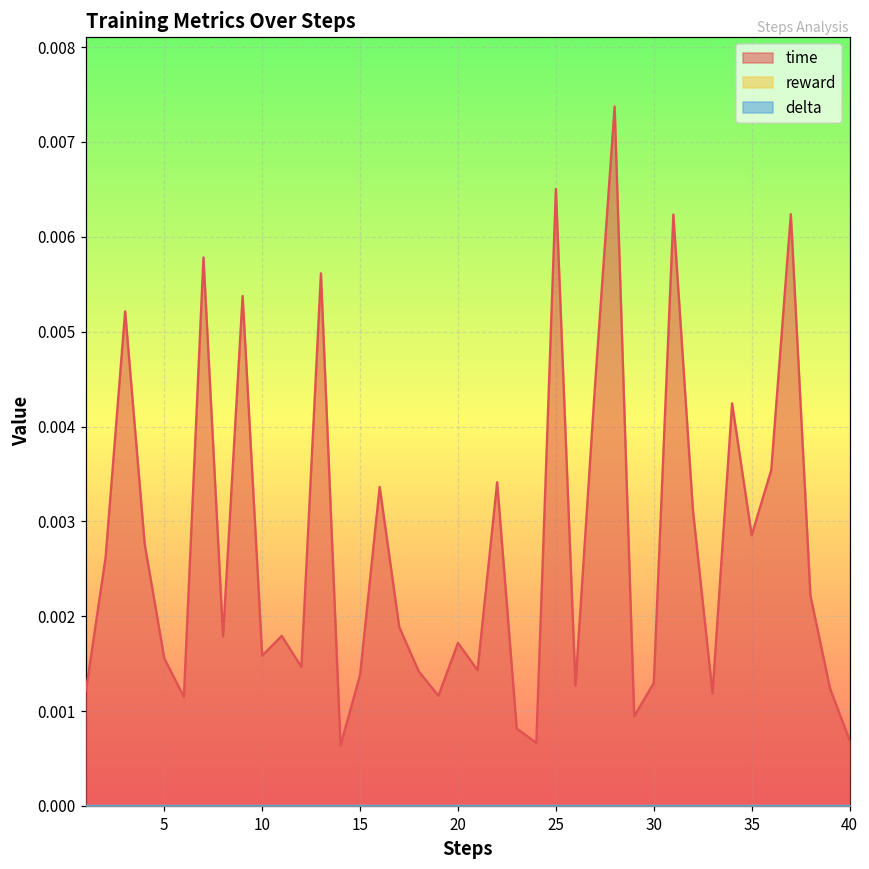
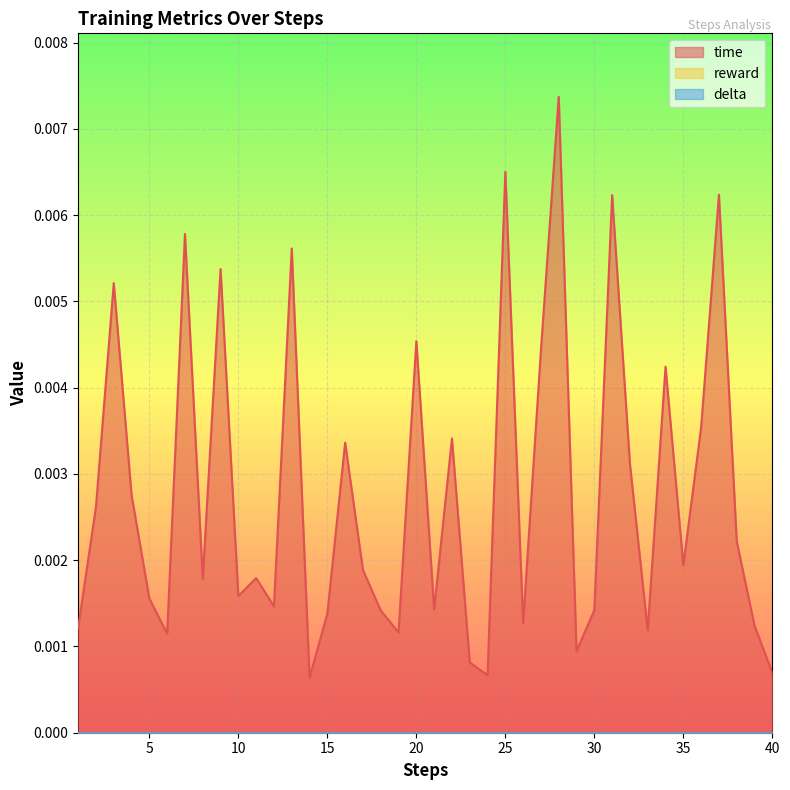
  {
    "time": {
      "5": 0.0016,
      "10": 0.0016,
      "15": 0.0014,
-     "20": 0.0017,
+     "20": 0.0045,
      "25": 0.0065,
-     "30": 0.0013,
-     "35": 0.0029,
+     "30": 0.0014,
+     "35": 0.0019,
      "40": 0.0007
    },
    "delta": {
      "5": 0.0000,
      "10": 0.0000,
      "15": 0.0000,
      "20": 0.0000,
      "25": 0.0000,
      "30": 0.0000,
      "35": 0.0000,
      "40": 0.0000
    }
  }
